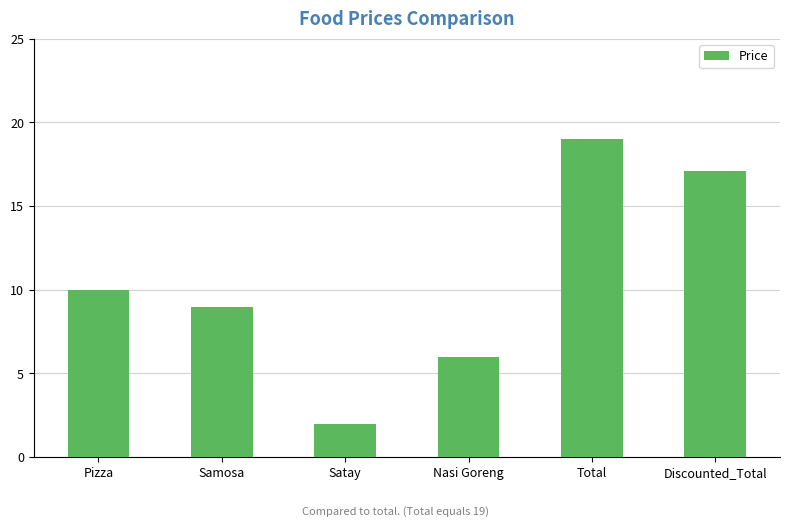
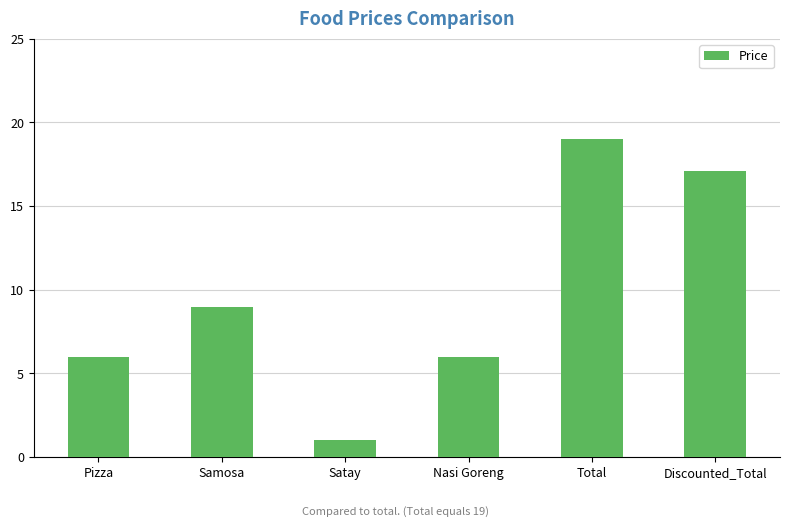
  {
-   "Pizza": 10,
+   "Pizza": 6,
    "Samosa": 9,
-   "Satay": 2,
+   "Satay": 1,
    "Nasi Goreng": 6,
    "Total": 19,
    "Discounted_Total": 17
  }
